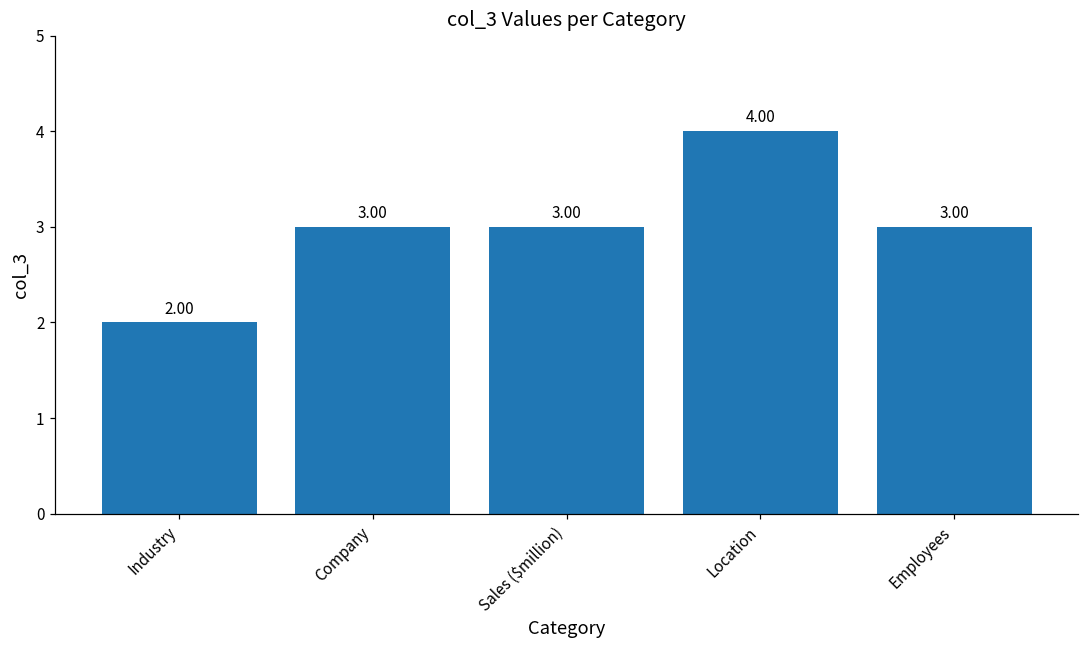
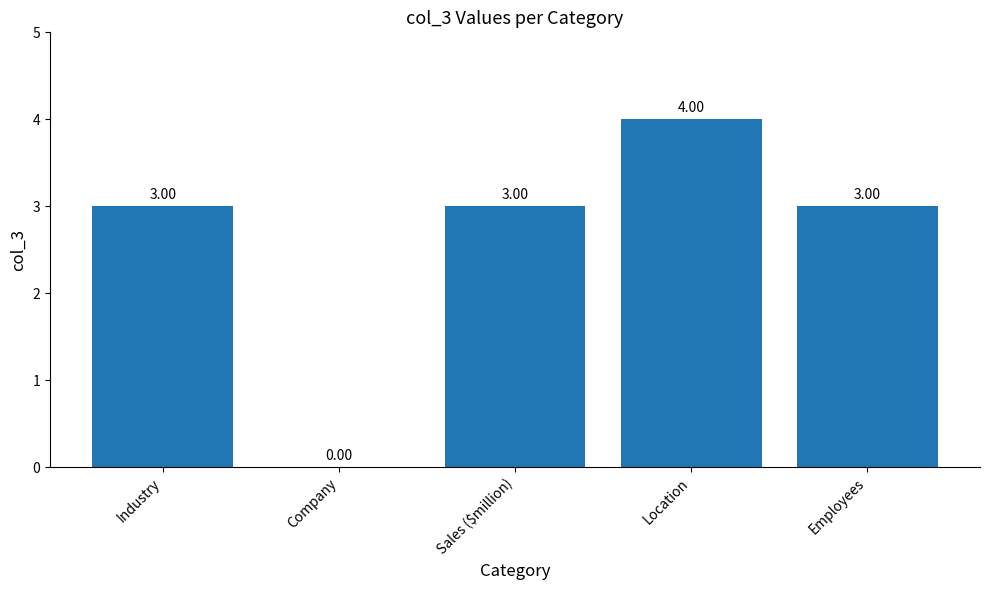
  {
-   "Industry": 2.00,
-   "Company": 3.00,
+   "Industry": 3.00,
+   "Company": 0.00,
    "Sales ($million)": 3.00,
    "Location": 4.00,
    "Employees": 3.00
  }
